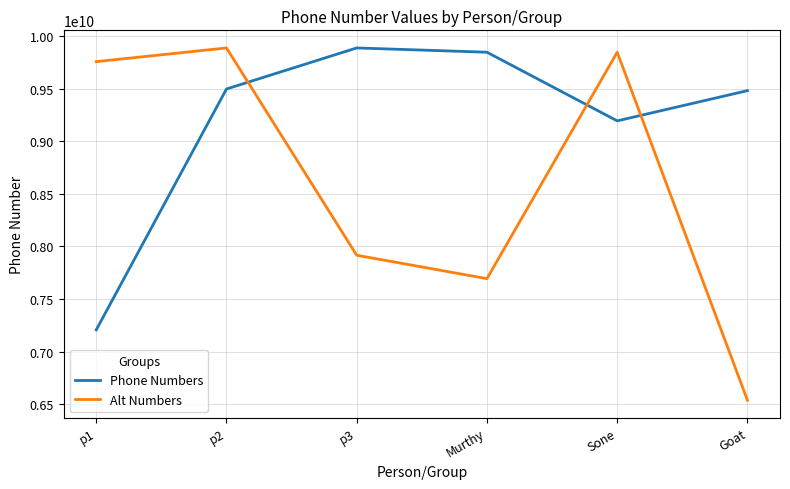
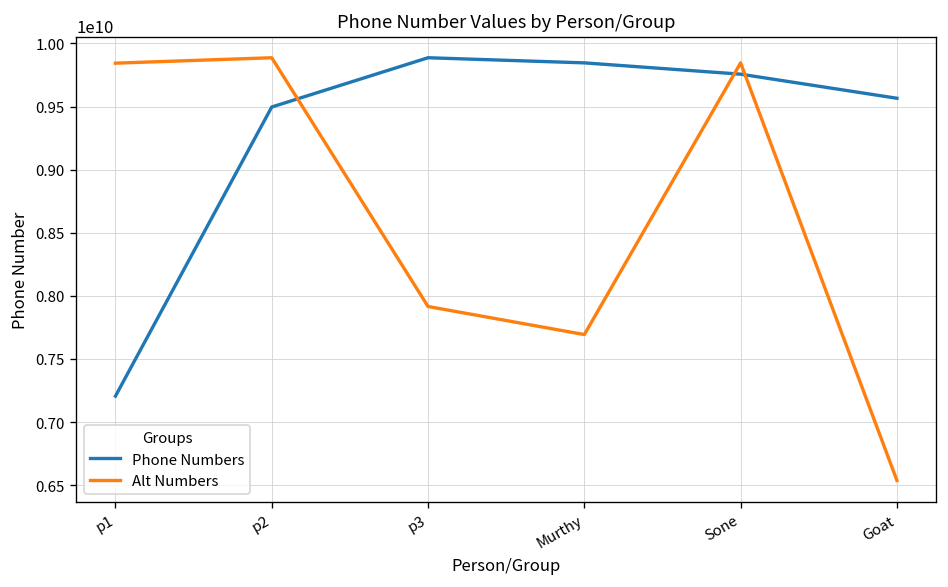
  {
    "Phone Numbers": {
      "p1": 7210000000,
      "p2": 9500000000,
      "p3": 9890000000,
      "Murthy": 9850000000,
-     "Sone": 9190000000,
-     "Goat": 9480000000
+     "Sone": 9760000000,
+     "Goat": 9570000000
    },
    "Alt Numbers": {
-     "p1": 9760000000,
+     "p1": 9840000000,
      "p2": 9890000000,
      "p3": 7920000000,
      "Murthy": 7690000000,
      "Sone": 9850000000,
      "Goat": 6540000000
    }
  }
